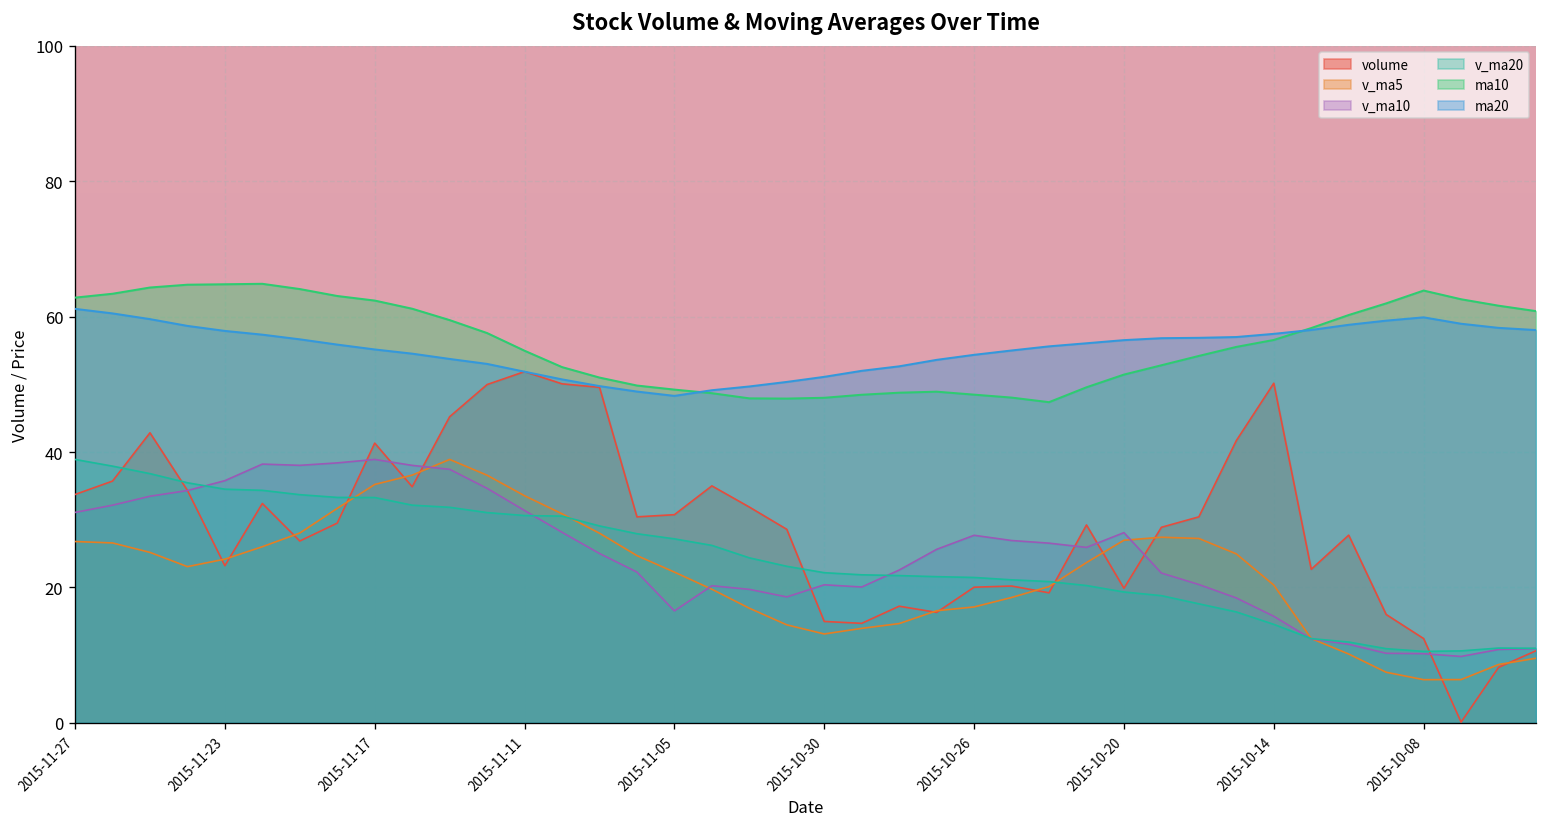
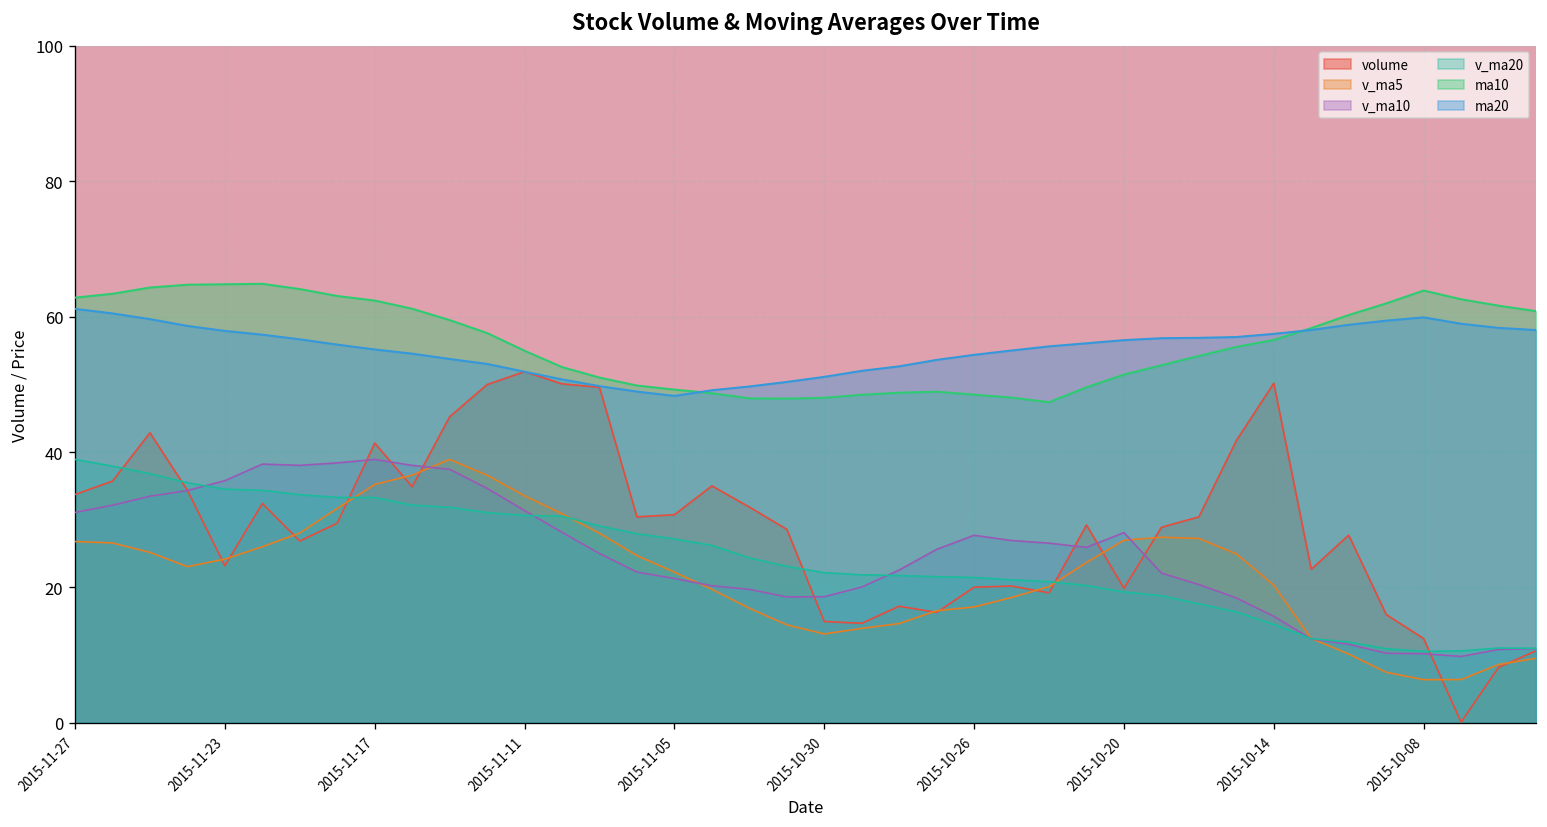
  {
    "v_ma10": {
      "2015-11-27": 31,
      "2015-11-23": 36,
      "2015-11-17": 39,
      "2015-11-11": 31,
-     "2015-11-05": 17,
-     "2015-10-30": 20,
+     "2015-11-05": 21,
+     "2015-10-30": 19,
      "2015-10-26": 28,
      "2015-10-20": 28,
      "2015-10-14": 16
    }
  }
